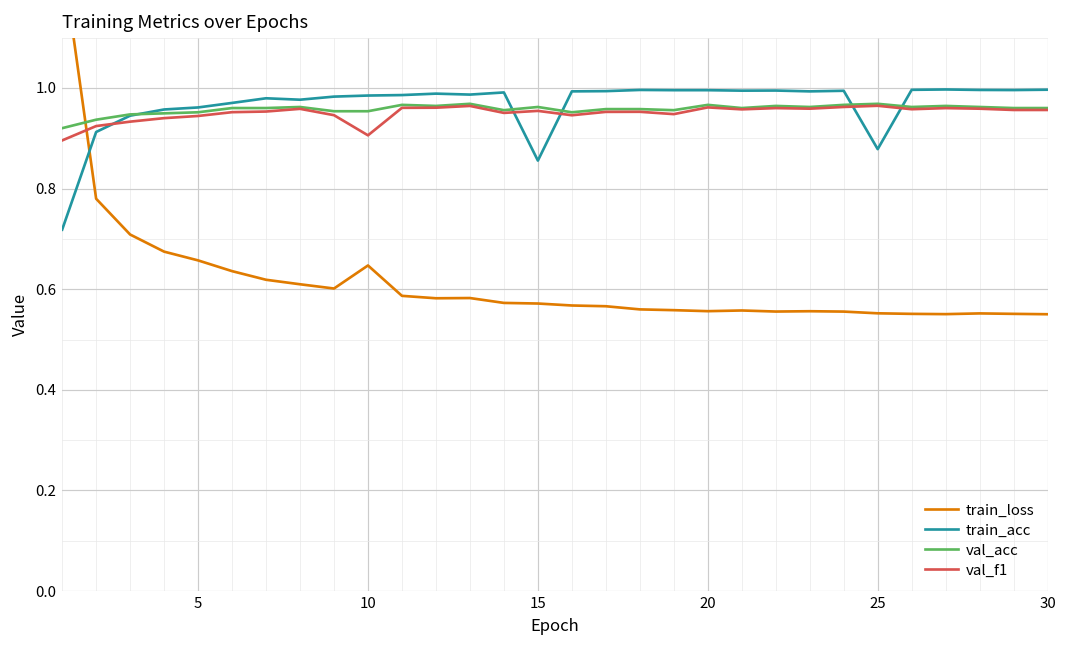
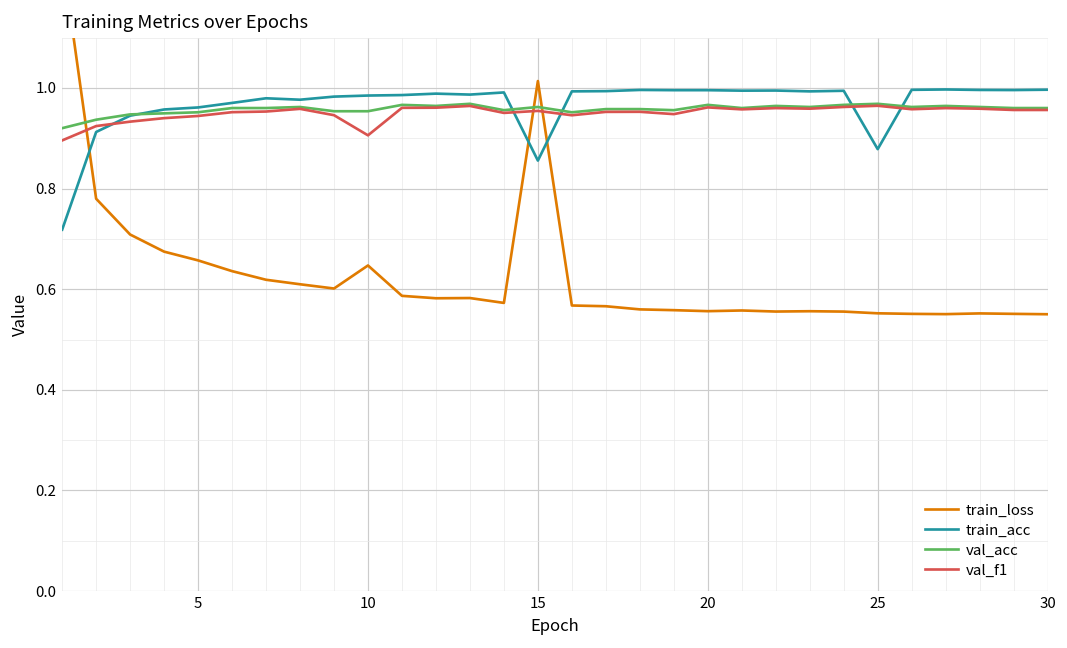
  {
    "train_loss": {
      "5": 0.66,
      "10": 0.65,
-     "15": 0.57,
+     "15": 1.01,
      "20": 0.56,
      "25": 0.55,
      "30": 0.55
    },
    "train_acc": {
      "5": 0.96,
      "10": 0.98,
      "15": 0.86,
      "20": 1.00,
      "25": 0.88,
      "30": 1.00
    },
    "val_acc": {
      "5": 0.95,
      "10": 0.95,
      "15": 0.96
    },
    "val_f1": {
      "5": 0.94,
      "10": 0.91,
      "15": 0.95
    }
  }
